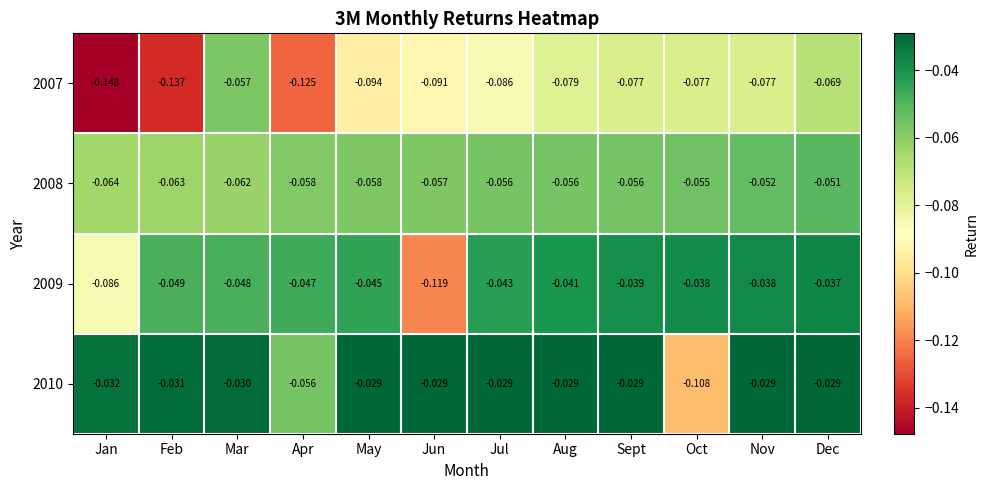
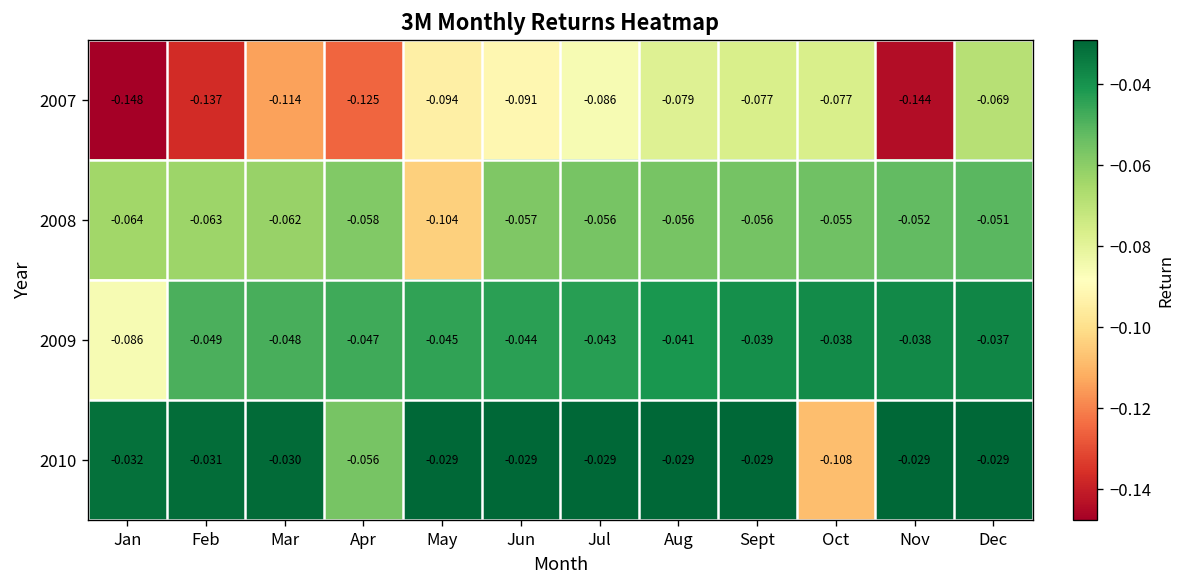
  {
    "2007": {
      "Jan": -0.148,
      "Feb": -0.137,
-     "Mar": -0.057,
+     "Mar": -0.114,
      "Apr": -0.125,
      "May": -0.094,
      "Jun": -0.091,
      "Jul": -0.086,
      "Aug": -0.079,
      "Sept": -0.077,
      "Oct": -0.077,
-     "Nov": -0.077,
+     "Nov": -0.144,
      "Dec": -0.069
    },
    "2008": {
      "Jan": -0.064,
      "Feb": -0.063,
      "Mar": -0.062,
      "Apr": -0.058,
-     "May": -0.058,
+     "May": -0.104,
      "Jun": -0.057,
      "Jul": -0.056,
      "Aug": -0.056,
      "Sept": -0.056,
      "Oct": -0.055,
      "Nov": -0.052,
      "Dec": -0.051
    },
    "2009": {
      "Jan": -0.086,
      "Feb": -0.049,
      "Mar": -0.048,
      "Apr": -0.047,
      "May": -0.045,
-     "Jun": -0.119,
+     "Jun": -0.044,
      "Jul": -0.043,
      "Aug": -0.041,
      "Sept": -0.039,
      "Oct": -0.038,
      "Nov": -0.038,
      "Dec": -0.037
    },
    "2010": {
      "Jan": -0.032,
      "Feb": -0.031,
      "Mar": -0.030,
      "Apr": -0.056,
      "May": -0.029,
      "Jun": -0.029,
      "Jul": -0.029,
      "Aug": -0.029,
      "Sept": -0.029,
      "Oct": -0.108,
      "Nov": -0.029,
      "Dec": -0.029
    }
  }
